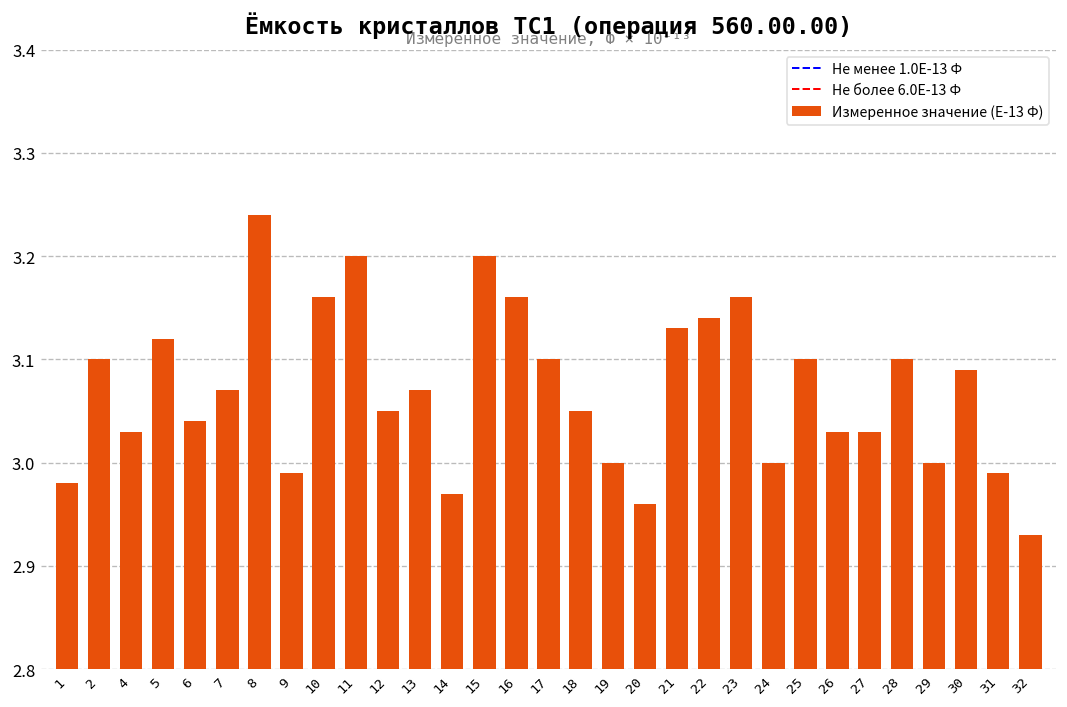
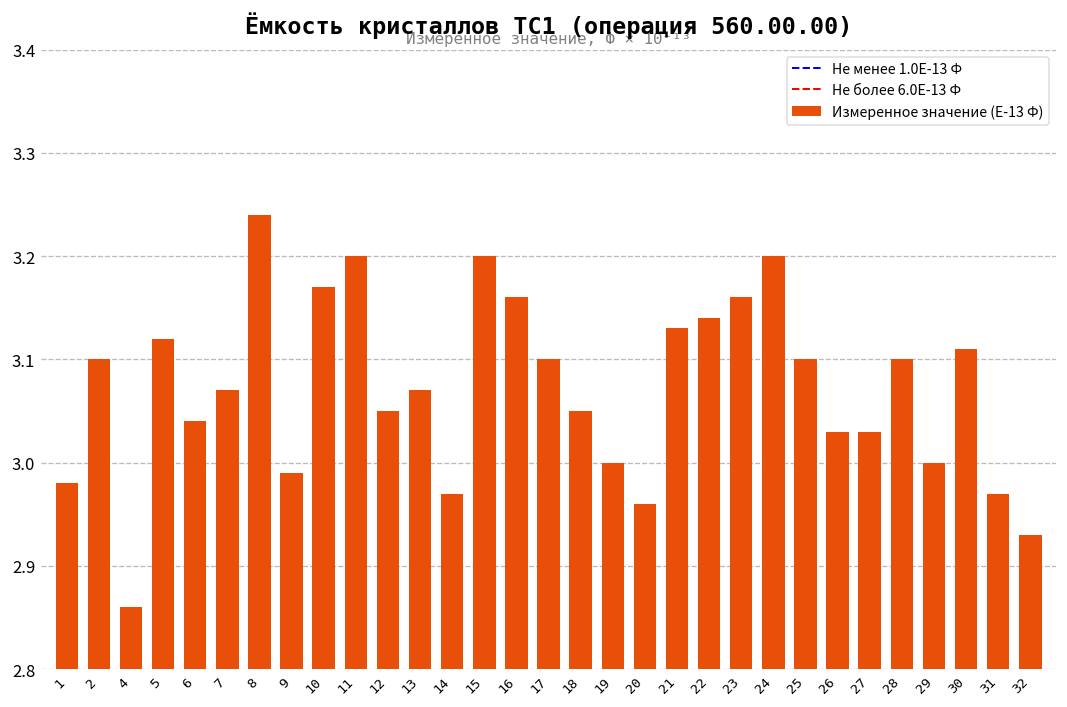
  {
    "1": 2.98,
    "2": 3.10,
-   "4": 3.03,
+   "4": 2.86,
    "5": 3.12,
    "6": 3.04,
    "7": 3.07,
    "8": 3.24,
    "9": 2.99,
-   "10": 3.16,
+   "10": 3.17,
    "11": 3.20,
    "12": 3.05,
    "13": 3.07,
    "14": 2.97,
    "15": 3.20,
    "16": 3.16,
    "17": 3.10,
    "18": 3.05,
    "19": 3.00,
    "20": 2.96,
    "21": 3.13,
    "22": 3.14,
    "23": 3.16,
-   "24": 3.0,
+   "24": 3.2,
    "25": 3.10,
    "26": 3.03,
    "27": 3.03,
    "28": 3.10,
    "29": 3.00,
-   "30": 3.09,
-   "31": 2.99,
+   "30": 3.11,
+   "31": 2.97,
    "32": 2.93
  }
